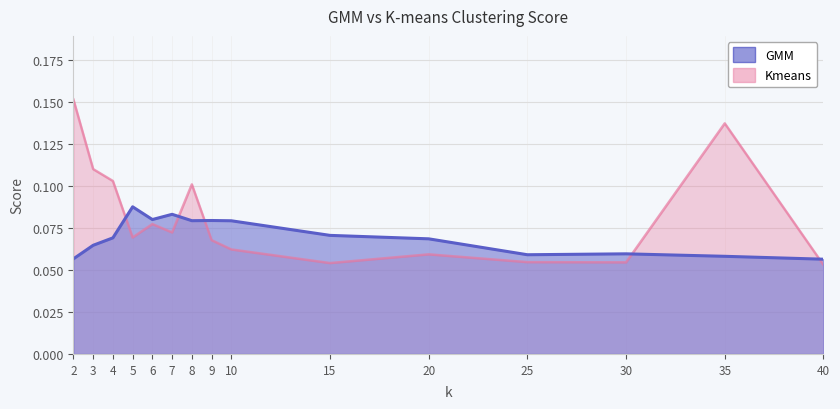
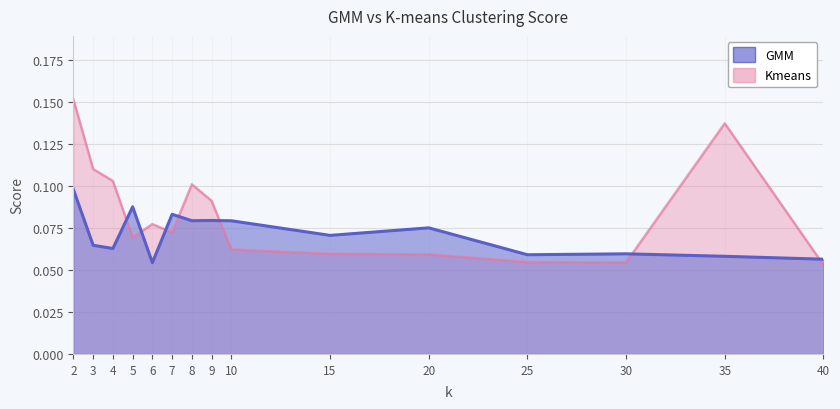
  {
    "Kmeans": {
      "2": 0.152,
      "3": 0.110,
      "4": 0.103,
      "5": 0.069,
      "6": 0.077,
      "7": 0.072,
      "8": 0.101,
-     "9": 0.068,
+     "9": 0.091,
      "10": 0.062,
-     "15": 0.054,
+     "15": 0.060,
      "20": 0.059,
      "25": 0.055,
      "30": 0.055,
      "35": 0.138,
      "40": 0.053
    },
    "GMM": {
-     "2": 0.057,
+     "2": 0.098,
      "3": 0.065,
-     "4": 0.069,
+     "4": 0.063,
      "5": 0.088,
-     "6": 0.080,
+     "6": 0.054,
      "7": 0.083,
      "8": 0.079,
      "9": 0.080,
      "10": 0.079,
      "15": 0.071,
-     "20": 0.069,
+     "20": 0.075,
      "25": 0.059,
      "30": 0.060,
      "35": 0.058,
      "40": 0.056
    }
  }
